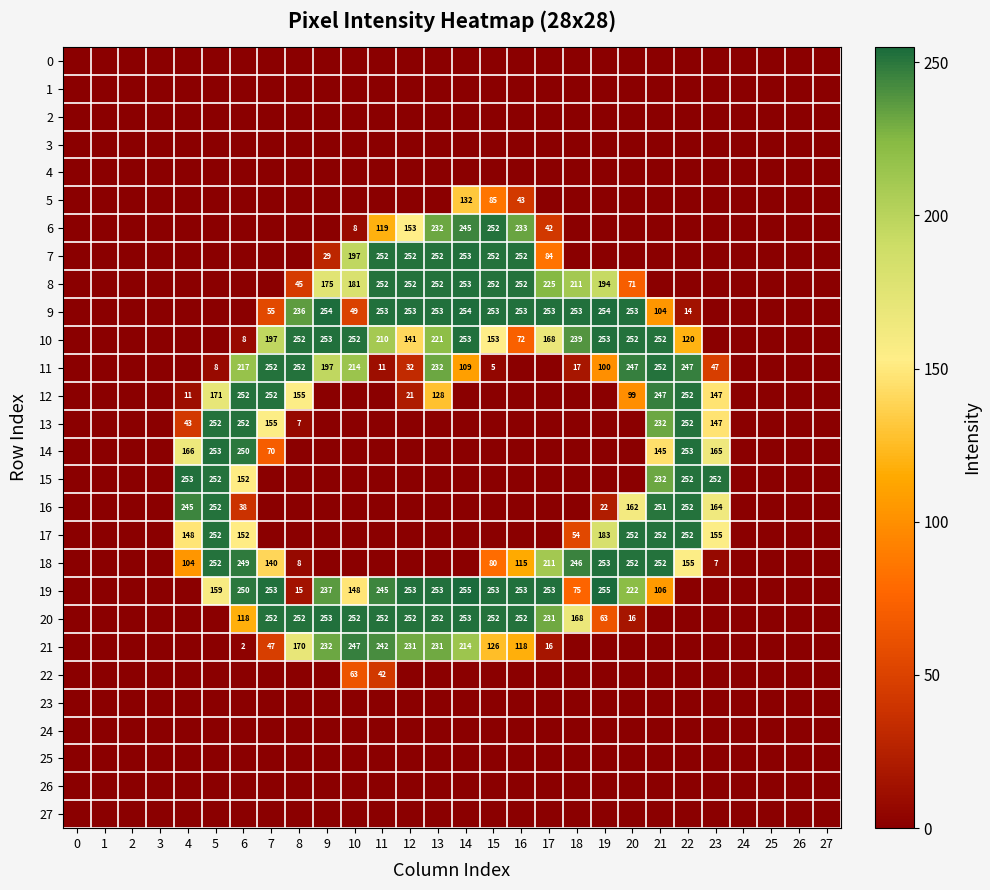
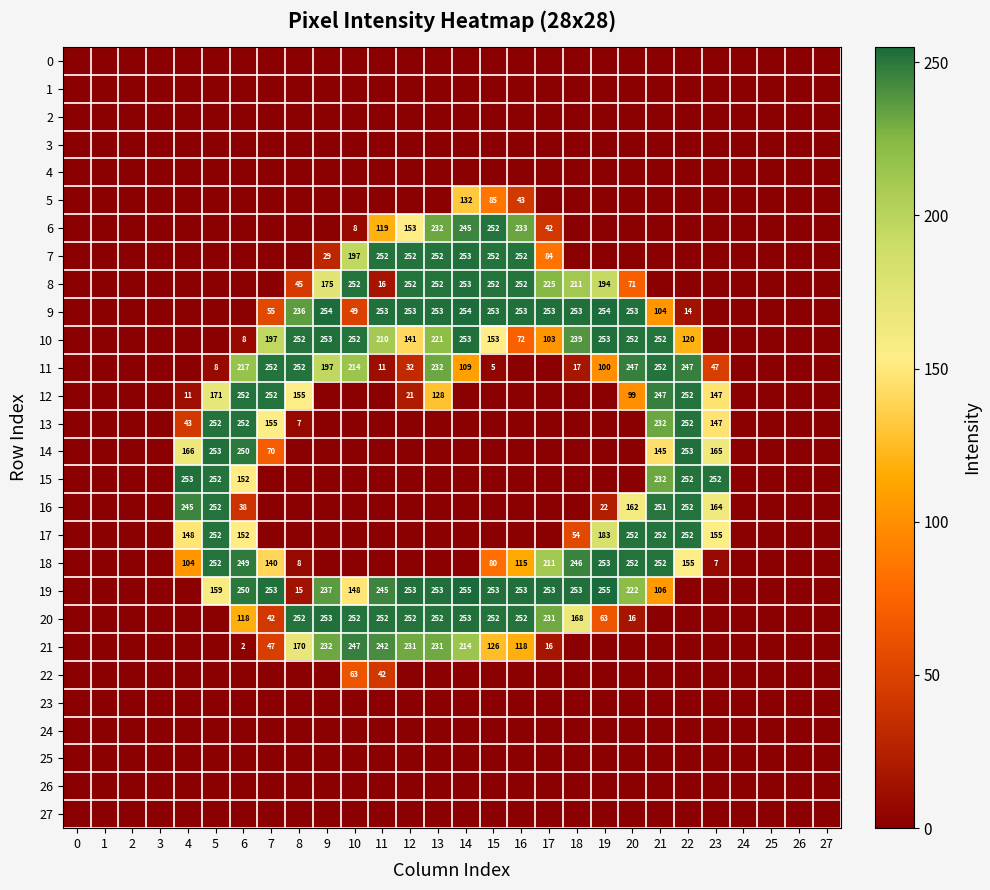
  {
    "5": {
      "14": 132,
      "15": 85,
      "16": 43
    },
    "6": {
      "10": 8,
      "11": 119,
      "12": 153,
      "13": 232,
      "14": 245,
      "15": 252,
      "16": 233,
      "17": 42
    },
    "7": {
      "9": 29,
      "10": 197,
      "11": 252,
      "12": 252,
      "13": 252,
      "14": 253,
      "15": 252,
      "16": 252,
      "17": 84
    },
    "8": {
      "8": 45,
      "9": 175,
-     "10": 181,
-     "11": 252,
+     "10": 252,
+     "11": 16,
      "12": 252,
      "13": 252,
      "14": 253,
      "15": 252,
      "16": 252,
      "17": 225,
      "18": 211,
      "19": 194,
      "20": 71
    },
    "9": {
      "7": 55,
      "8": 236,
      "9": 254,
      "10": 49,
      "11": 253,
      "12": 253,
      "13": 253,
      "14": 254,
      "15": 253,
      "16": 253,
      "17": 253,
      "18": 253,
      "19": 254,
      "20": 253,
      "21": 104,
      "22": 14
    },
    "10": {
      "6": 8,
      "7": 197,
      "8": 252,
      "9": 253,
      "10": 252,
      "11": 210,
      "12": 141,
      "13": 221,
      "14": 253,
      "15": 153,
      "16": 72,
-     "17": 168,
+     "17": 103,
      "18": 239,
      "19": 253,
      "20": 252,
      "21": 252,
      "22": 120
    },
    "11": {
      "5": 8,
      "6": 217,
      "7": 252,
      "8": 252,
      "9": 197,
      "10": 214,
      "11": 11,
      "12": 32,
      "13": 232,
      "14": 109,
      "15": 5,
      "18": 17,
      "19": 100,
      "20": 247,
      "21": 252,
      "22": 247,
      "23": 47
    },
    "12": {
      "4": 11,
      "5": 171,
      "6": 252,
      "7": 252,
      "8": 155,
      "12": 21,
      "13": 128,
      "20": 99,
      "21": 247,
      "22": 252,
      "23": 147
    },
    "13": {
      "4": 43,
      "5": 252,
      "6": 252,
      "7": 155,
      "8": 7,
      "21": 232,
      "22": 252,
      "23": 147
    },
    "14": {
      "4": 166,
      "5": 253,
      "6": 250,
      "7": 70,
      "21": 145,
      "22": 253,
      "23": 165
    },
    "15": {
      "4": 253,
      "5": 252,
      "6": 152,
      "21": 232,
      "22": 252,
      "23": 252
    },
    "16": {
      "4": 245,
      "5": 252,
      "6": 38,
      "19": 22,
      "20": 162,
      "21": 251,
      "22": 252,
      "23": 164
    },
    "17": {
      "4": 148,
      "5": 252,
      "6": 152,
      "18": 54,
      "19": 183,
      "20": 252,
      "21": 252,
      "22": 252,
      "23": 155
    },
    "18": {
      "4": 104,
      "5": 252,
      "6": 249,
      "7": 140,
      "8": 8,
      "15": 80,
      "16": 115,
      "17": 211,
      "18": 246,
      "19": 253,
      "20": 252,
      "21": 252,
      "22": 155,
      "23": 7
    },
    "19": {
      "5": 159,
      "6": 250,
      "7": 253,
      "8": 15,
      "9": 237,
      "10": 148,
      "11": 245,
      "12": 253,
      "13": 253,
      "14": 255,
      "15": 253,
      "16": 253,
      "17": 253,
-     "18": 75,
+     "18": 253,
      "19": 255,
      "20": 222,
      "21": 106
    },
    "20": {
      "6": 118,
-     "7": 252,
+     "7": 42,
      "8": 252,
      "9": 253,
      "10": 252,
      "11": 252,
      "12": 252,
      "13": 252,
      "14": 253,
      "15": 252,
      "16": 252,
      "17": 231,
      "18": 168,
      "19": 63,
      "20": 16
    },
    "21": {
      "6": 2,
      "7": 47,
      "8": 170,
      "9": 232,
      "10": 247,
      "11": 242,
      "12": 231,
      "13": 231,
      "14": 214,
      "15": 126,
      "16": 118,
      "17": 16
    },
    "22": {
      "10": 63,
      "11": 42
    }
  }
